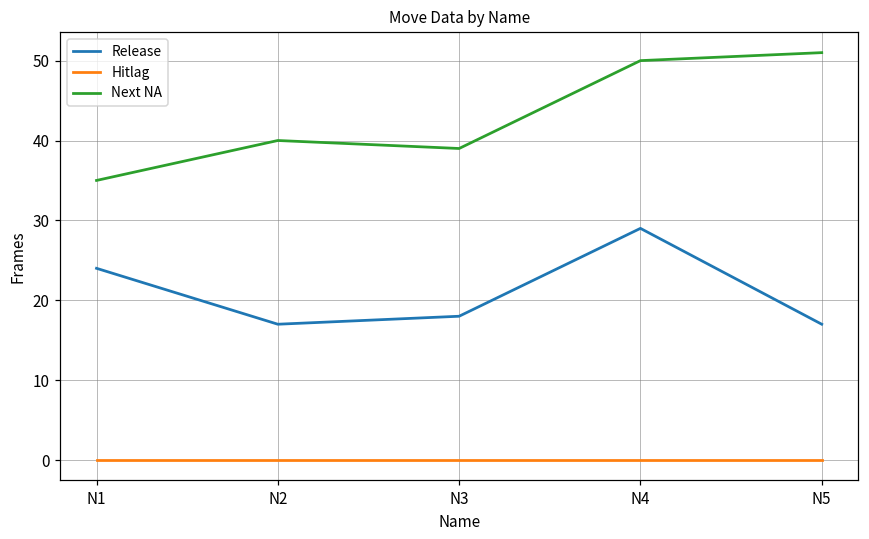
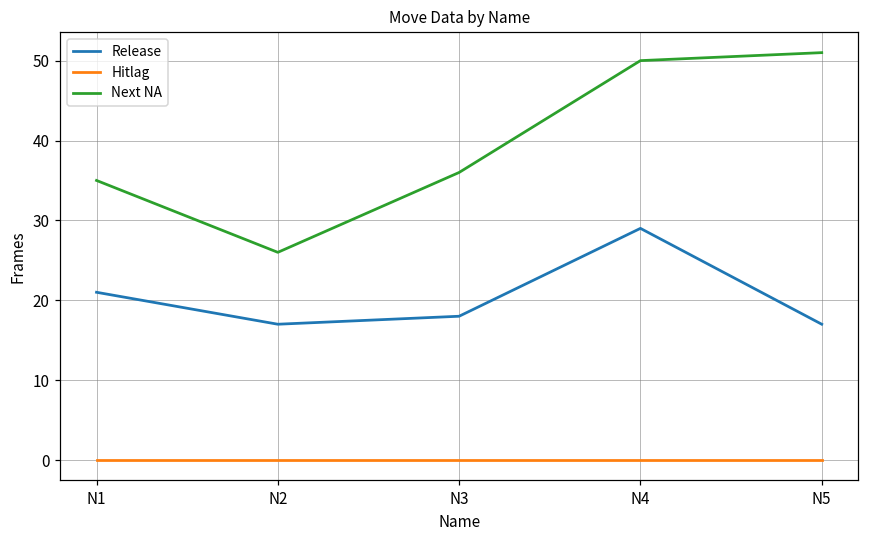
  {
    "Release": {
-     "N1": 24,
+     "N1": 21,
      "N2": 17,
      "N3": 18,
      "N4": 29,
      "N5": 17
    },
    "Hitlag": {
      "N1": 0,
      "N2": 0,
      "N3": 0,
      "N4": 0,
      "N5": 0
    },
    "Next NA": {
      "N1": 35,
-     "N2": 40,
-     "N3": 39,
+     "N2": 26,
+     "N3": 36,
      "N4": 50,
      "N5": 51
    }
  }
